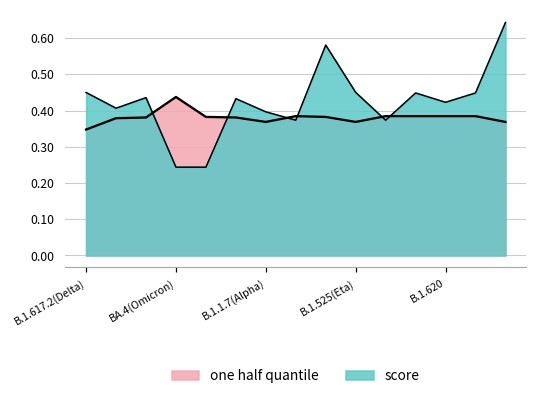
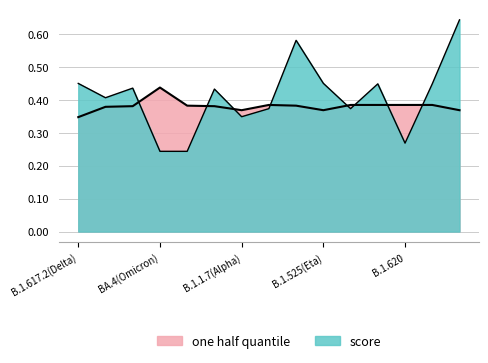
  {
    "one half quantile": {
      "B.1.617.2(Delta)": 0.35,
      "BA.4(Omicron)": 0.44,
      "B.1.1.7(Alpha)": 0.37,
      "B.1.525(Eta)": 0.37,
      "B.1.620": 0.38
    },
    "score": {
      "B.1.617.2(Delta)": 0.45,
      "BA.4(Omicron)": 0.24,
-     "B.1.1.7(Alpha)": 0.40,
+     "B.1.1.7(Alpha)": 0.35,
      "B.1.525(Eta)": 0.45,
-     "B.1.620": 0.42
+     "B.1.620": 0.27
    }
  }
